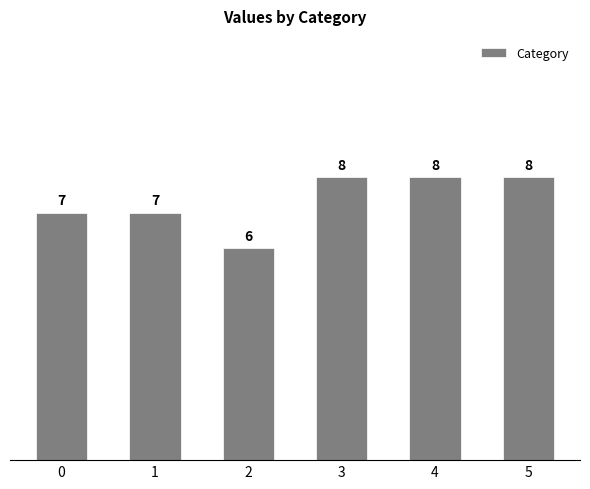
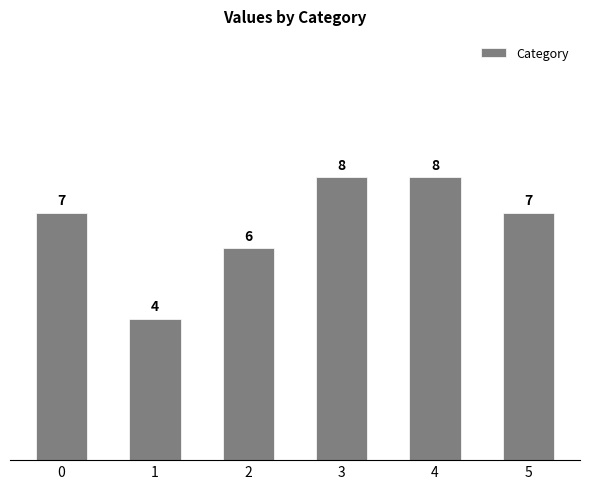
  {
    "0": 7,
-   "1": 7,
+   "1": 4,
    "2": 6,
    "3": 8,
    "4": 8,
-   "5": 8
+   "5": 7
  }
